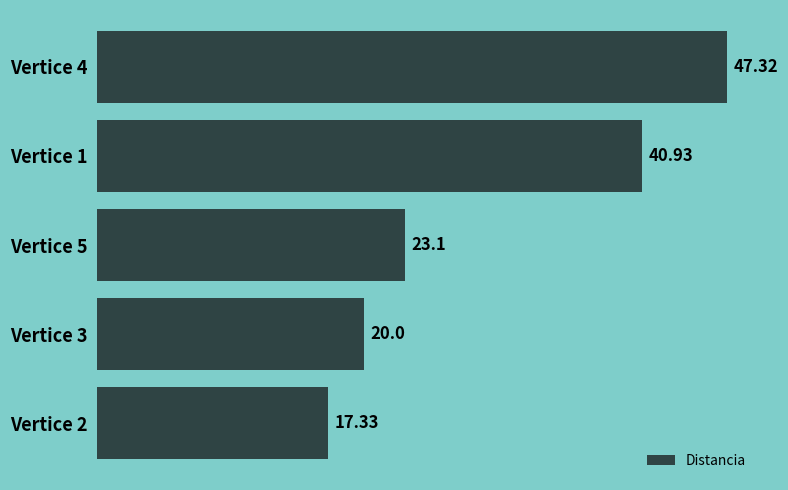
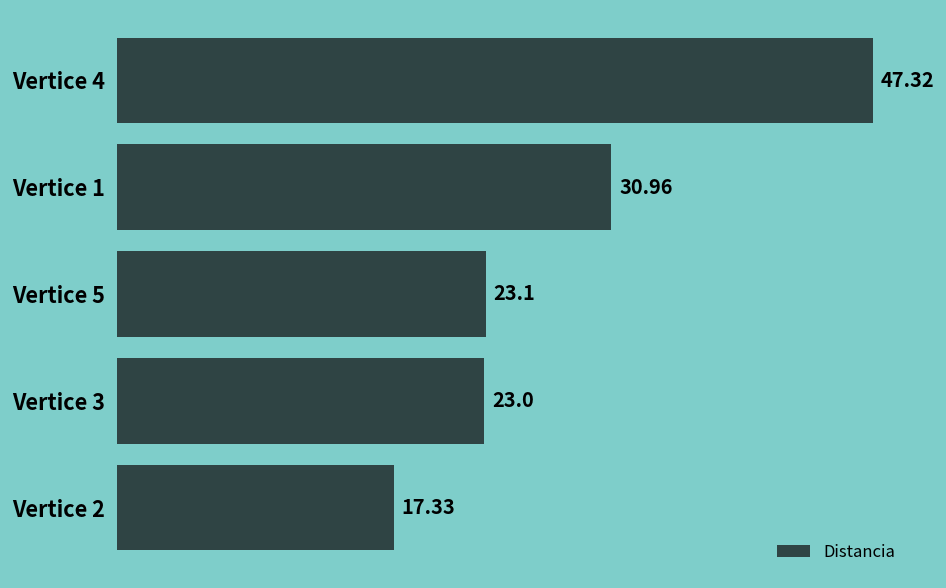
  {
    "Vertice 4": 47.32,
-   "Vertice 1": 40.93,
+   "Vertice 1": 30.96,
    "Vertice 5": 23.1,
-   "Vertice 3": 20.0,
+   "Vertice 3": 23.0,
    "Vertice 2": 17.33
  }
